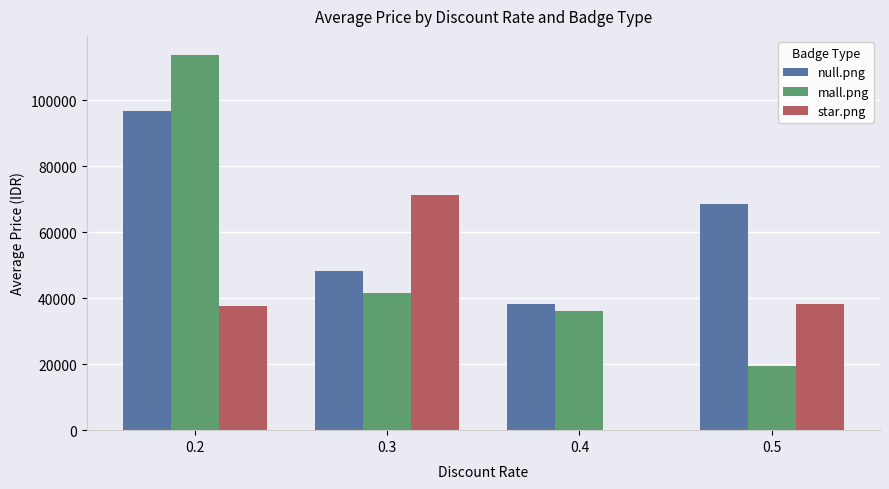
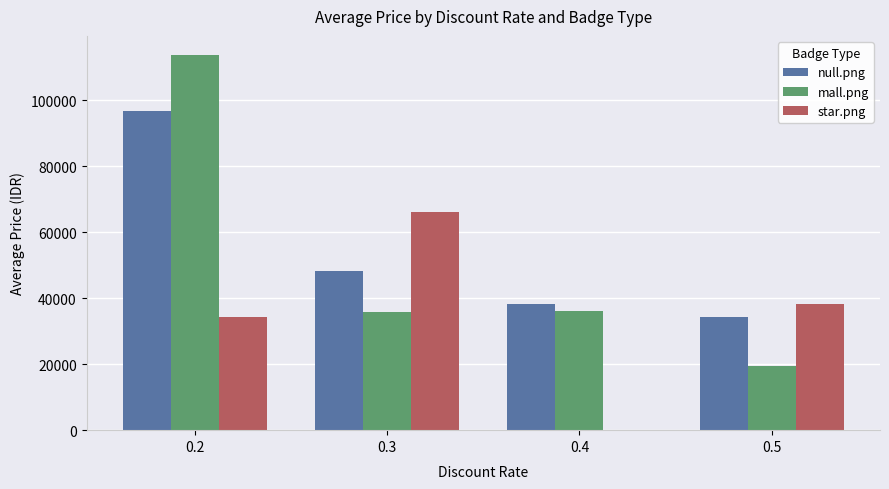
  {
    "null.png": {
      "0.2": 97000,
      "0.3": 48000,
      "0.4": 38000,
-     "0.5": 69000
+     "0.5": 34000
    },
    "mall.png": {
      "0.2": 114000,
-     "0.3": 42000,
+     "0.3": 36000,
      "0.4": 36000,
      "0.5": 19000
    },
    "star.png": {
-     "0.2": 38000,
-     "0.3": 71000,
+     "0.2": 34000,
+     "0.3": 66000,
      "0.4": 0,
      "0.5": 38000
    }
  }
